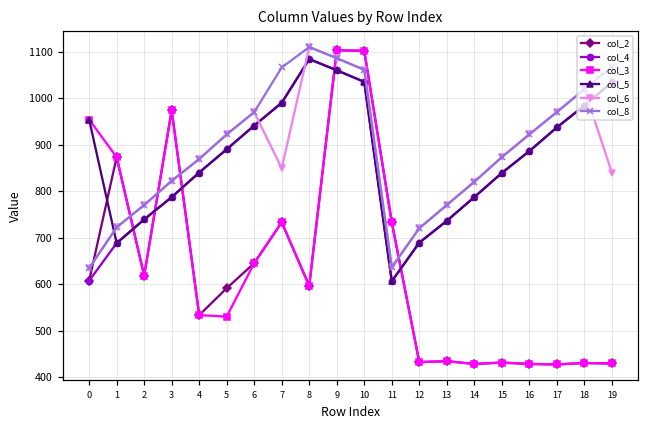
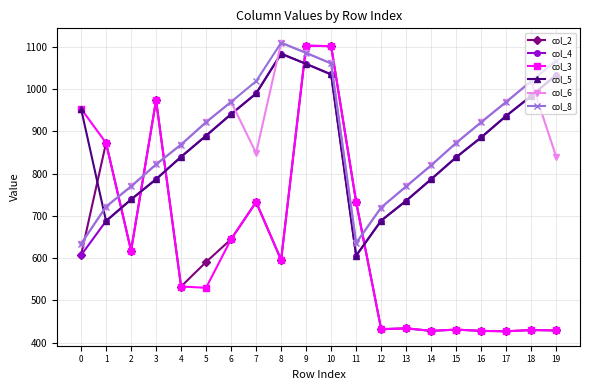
  {
    "col_3": {
      "5": 530
    },
    "col_6": {
      "7": 850,
      "19": 840
    },
    "col_8": {
-     "7": 1070
+     "7": 1020
    }
  }
